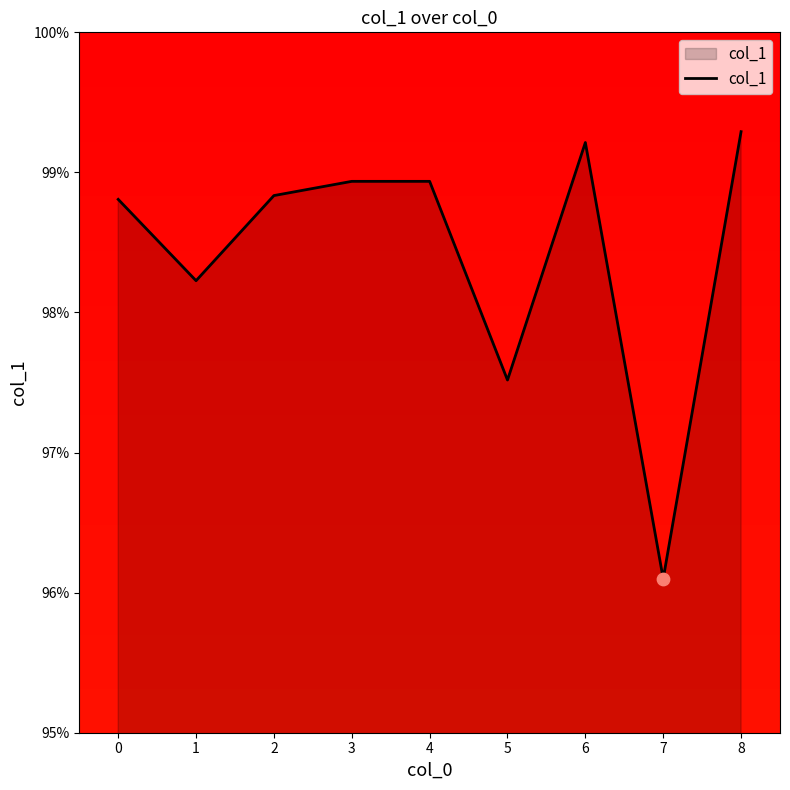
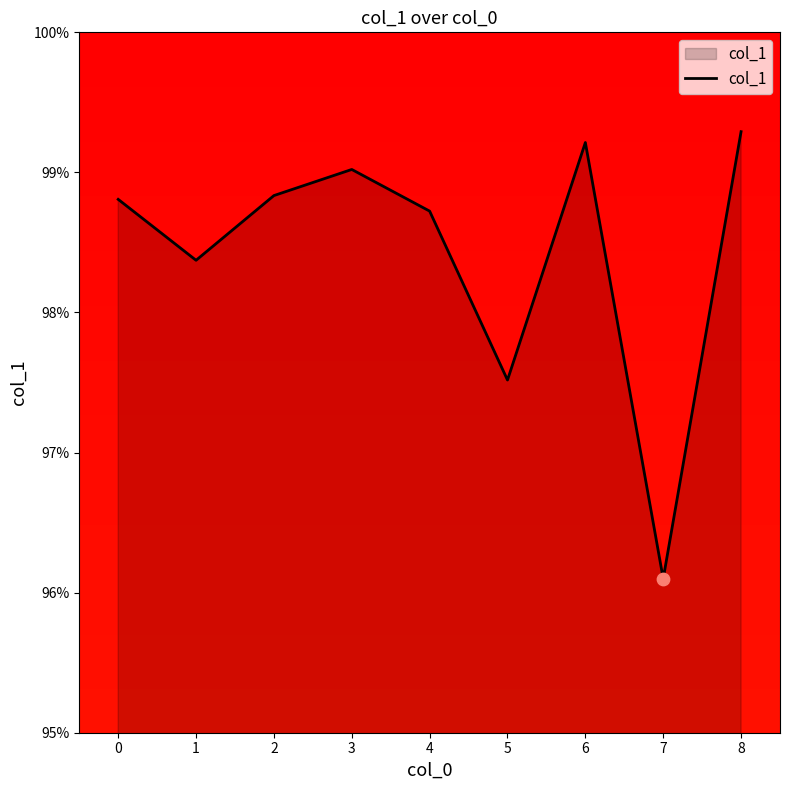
  {
    "col_1": {
      "0": "98.81%",
-     "1": "98.23%",
+     "1": "98.37%",
      "2": "98.83%",
-     "3": "98.94%",
-     "4": "98.94%",
+     "3": "99.02%",
+     "4": "98.72%",
      "5": "97.52%",
      "6": "99.21%",
      "8": "99.29%"
    }
  }
